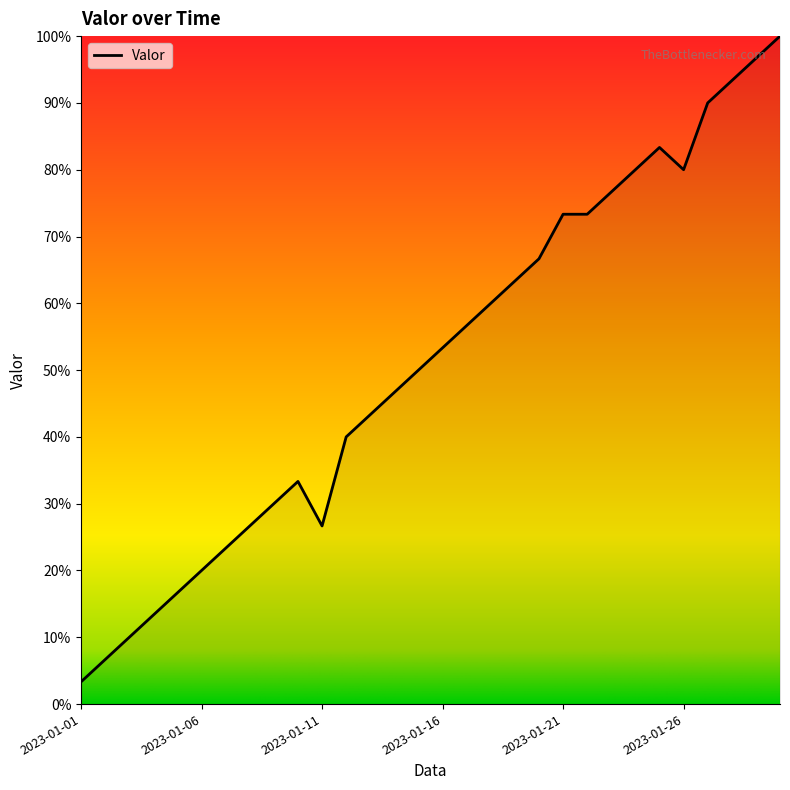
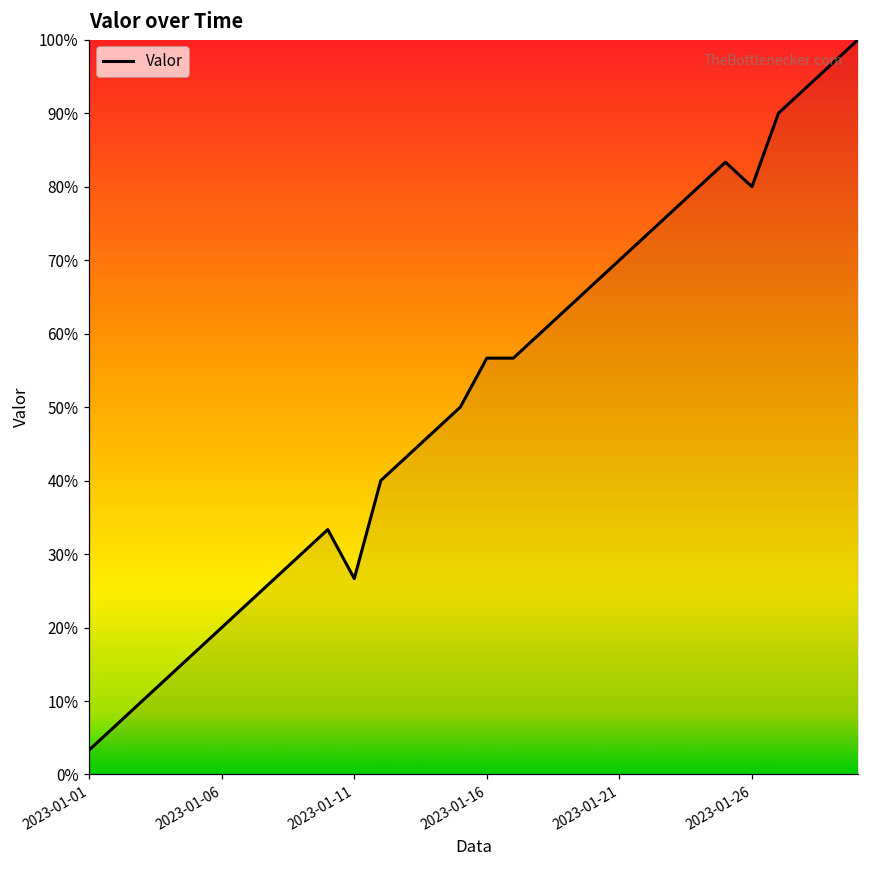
  {
    "2023-01-01": "3%",
    "2023-01-06": "20%",
    "2023-01-11": "27%",
-   "2023-01-16": "53%",
-   "2023-01-21": "73%",
+   "2023-01-16": "57%",
+   "2023-01-21": "70%",
    "2023-01-26": "80%"
  }
